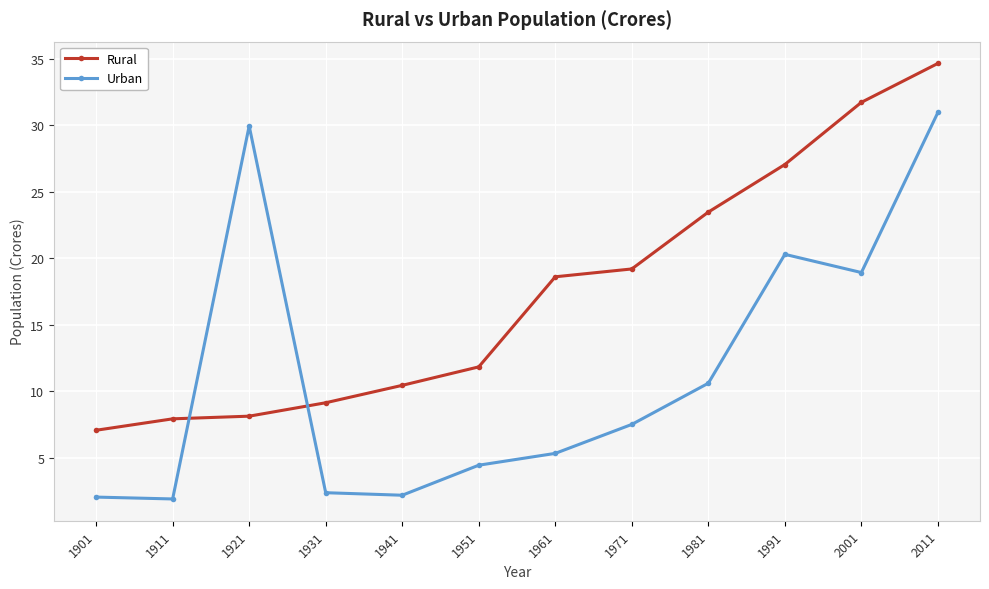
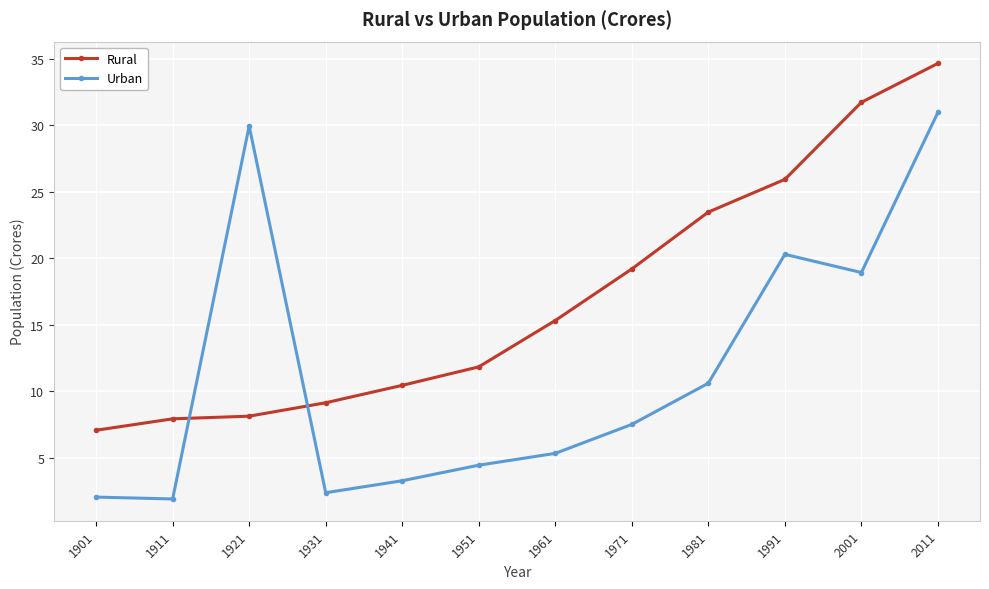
  {
    "Rural": {
      "1901": 7.1,
      "1911": 7.9,
      "1921": 8.1,
      "1931": 9.1,
      "1941": 10.4,
      "1951": 11.8,
-     "1961": 18.6,
+     "1961": 15.3,
      "1971": 19.2,
      "1981": 23.5,
-     "1991": 27.1,
+     "1991": 25.9,
      "2001": 31.7,
      "2011": 34.7
    },
    "Urban": {
      "1901": 2.0,
      "1911": 1.9,
      "1921": 30.0,
      "1931": 2.4,
-     "1941": 2.2,
+     "1941": 3.3,
      "1951": 4.4,
      "1961": 5.3,
      "1971": 7.5,
      "1981": 10.6,
      "1991": 20.3,
      "2001": 18.9,
      "2011": 31.0
    }
  }
